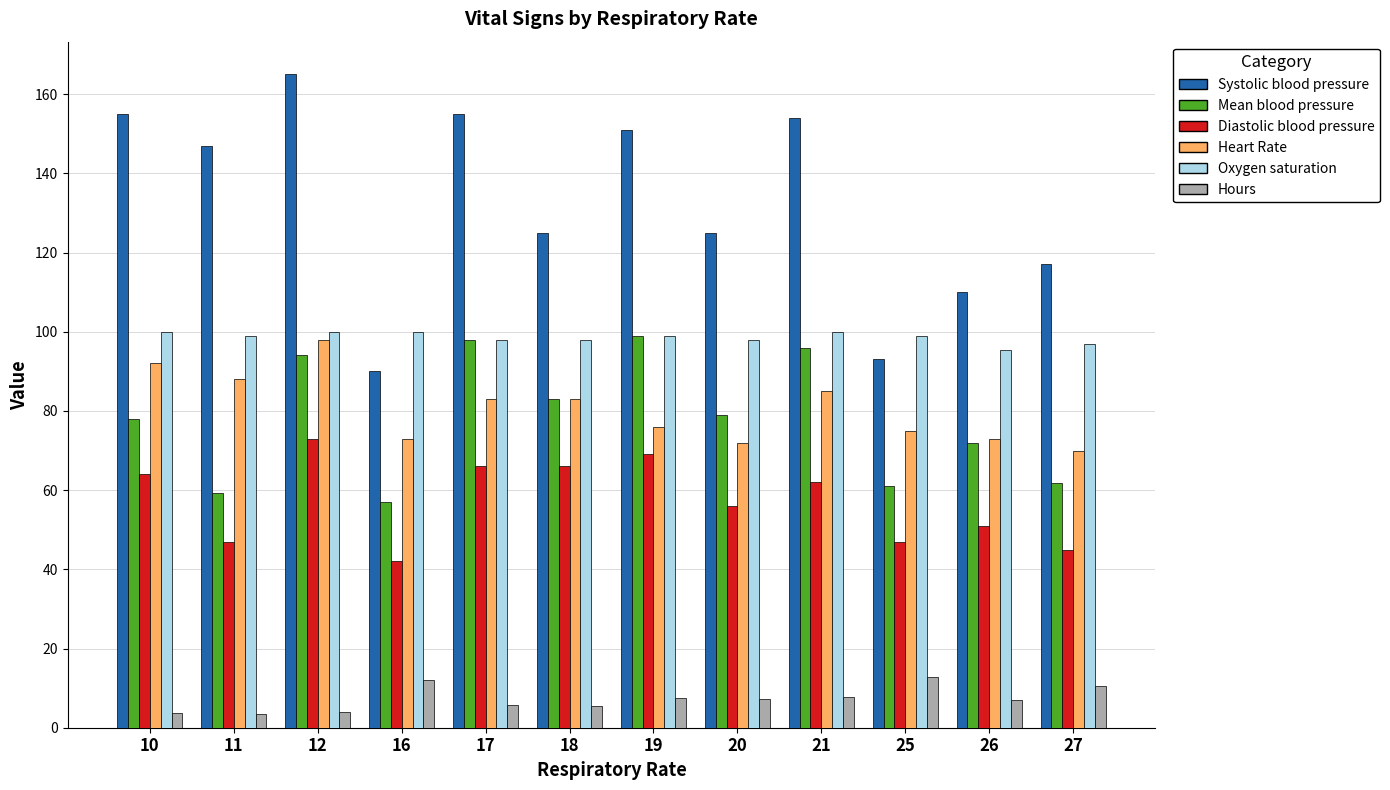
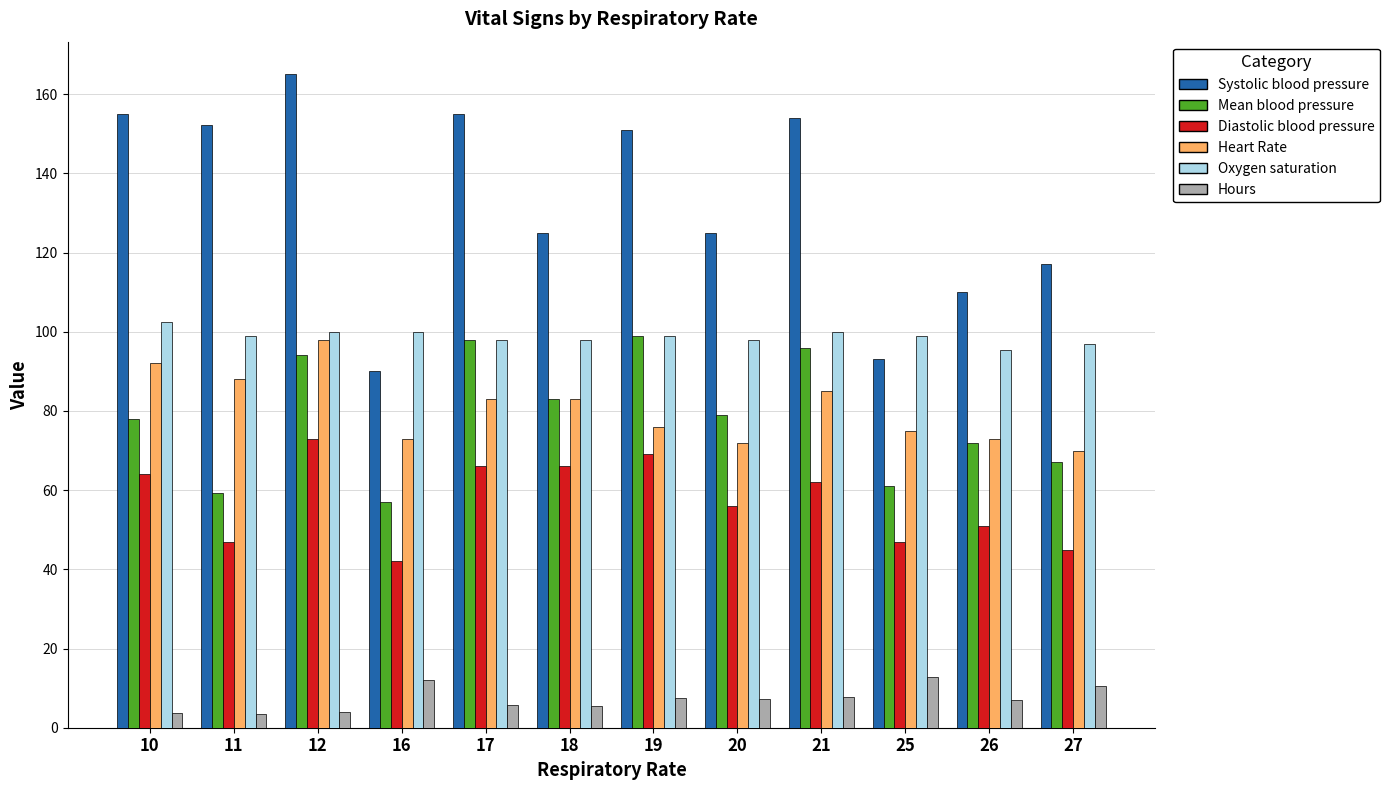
  {
    "Systolic blood pressure": {
      "10": 155,
-     "11": 147,
+     "11": 152,
      "12": 165,
      "16": 90,
      "17": 155,
      "18": 125,
      "19": 151,
      "20": 125,
      "21": 154,
      "25": 93,
      "26": 110,
      "27": 117
    },
    "Mean blood pressure": {
      "10": 78,
      "11": 59,
      "12": 94,
      "16": 57,
      "17": 98,
      "18": 83,
      "19": 99,
      "20": 79,
      "21": 96,
      "25": 61,
      "26": 72,
-     "27": 62
+     "27": 67
    },
    "Diastolic blood pressure": {
      "10": 64,
      "11": 47,
      "12": 73,
      "16": 42,
      "17": 66,
      "18": 66,
      "19": 69,
      "20": 56,
      "21": 62,
      "25": 47,
      "26": 51,
      "27": 45
    },
    "Heart Rate": {
      "10": 92,
      "11": 88,
      "12": 98,
      "16": 73,
      "17": 83,
      "18": 83,
      "19": 76,
      "20": 72,
      "21": 85,
      "25": 75,
      "26": 73,
      "27": 70
    },
    "Oxygen saturation": {
-     "10": 100,
+     "10": 102,
      "11": 99,
      "12": 100,
      "16": 100,
      "17": 98,
      "18": 98,
      "19": 99,
      "20": 98,
      "21": 100,
      "25": 99,
      "26": 96,
      "27": 97
    },
    "Hours": {
      "10": 4,
      "11": 3,
      "12": 4,
      "16": 12,
      "17": 6,
      "18": 5,
      "19": 7,
      "20": 7,
      "21": 8,
      "25": 13,
      "26": 7,
      "27": 10
    }
  }
